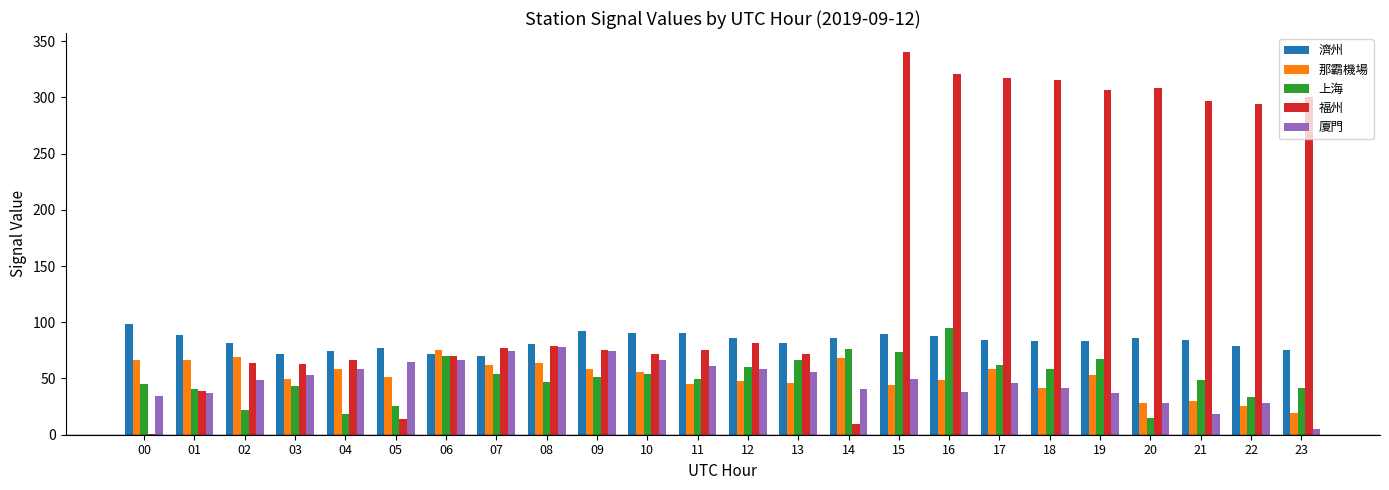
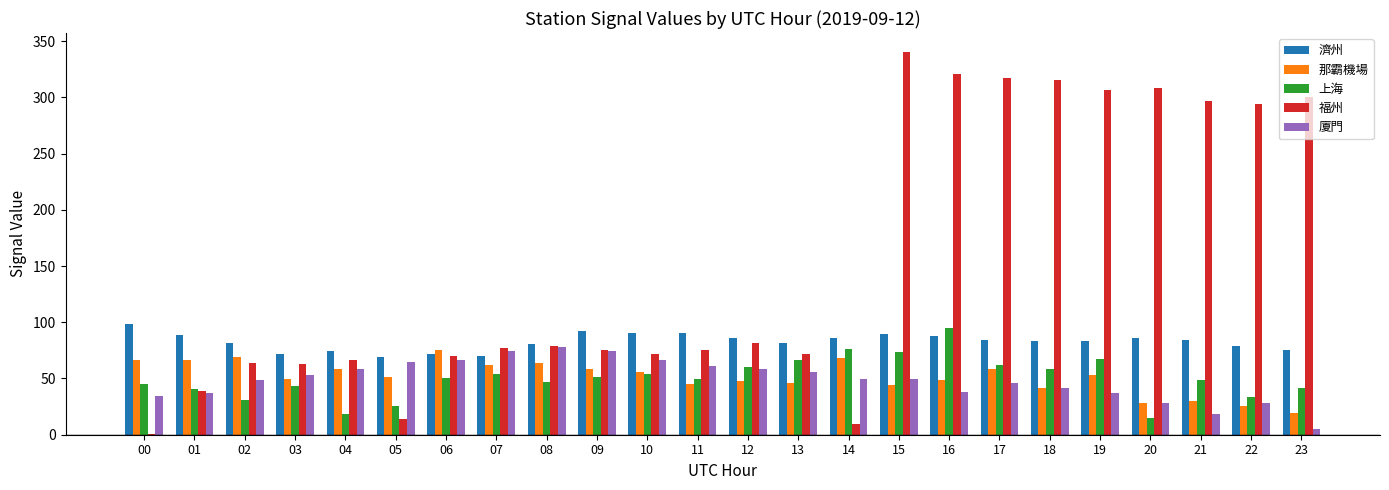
  {
    "濟州": {
      "00": 99,
      "01": 88,
      "02": 81,
      "03": 71,
      "04": 74,
-     "05": 77,
+     "05": 69,
      "06": 71,
      "07": 70,
      "08": 81,
      "09": 92,
      "10": 91,
      "11": 90,
      "12": 86,
      "13": 82,
      "14": 86,
      "15": 89,
      "16": 88,
      "17": 85,
      "18": 84,
      "19": 84,
      "20": 86,
      "21": 84,
      "22": 79,
      "23": 75
    },
    "那霸機場": {
      "00": 66,
      "01": 66,
      "02": 69,
      "03": 50,
      "04": 59,
      "05": 52,
      "06": 75,
      "07": 62,
      "08": 64,
      "09": 59,
      "10": 56,
      "11": 45,
      "12": 48,
      "13": 46,
      "14": 68,
      "15": 44,
      "16": 49,
      "17": 59,
      "18": 42,
      "19": 53,
      "20": 28,
      "21": 30,
      "22": 25,
      "23": 19
    },
    "上海": {
      "00": 45,
      "01": 41,
-     "02": 22,
+     "02": 31,
      "03": 43,
      "04": 18,
      "05": 26,
-     "06": 70,
+     "06": 51,
      "07": 54,
      "08": 47,
      "09": 52,
      "10": 54,
      "11": 50,
      "12": 60,
      "13": 66,
      "14": 76,
      "15": 74,
      "16": 95,
      "17": 62,
      "18": 58,
      "19": 67,
      "20": 15,
      "21": 49,
      "22": 34,
      "23": 42
    },
    "福州": {
      "01": 39,
      "02": 63,
      "03": 63,
      "04": 66,
      "05": 14,
      "06": 70,
      "07": 77,
      "08": 79,
      "09": 76,
      "10": 72,
      "11": 76,
      "12": 81,
      "13": 72,
      "14": 10,
      "15": 340,
      "16": 321,
      "17": 317,
      "18": 315,
      "19": 307,
      "20": 308,
      "21": 297,
      "22": 294
    },
    "廈門": {
      "00": 35,
      "01": 37,
      "02": 49,
      "03": 53,
      "04": 58,
      "05": 65,
      "06": 66,
      "07": 74,
      "08": 78,
      "09": 74,
      "10": 67,
      "11": 61,
      "12": 59,
      "13": 56,
-     "14": 40,
+     "14": 50,
      "15": 49,
      "16": 38,
      "17": 46,
      "18": 41,
      "19": 37,
      "20": 28,
      "21": 19,
      "22": 28,
      "23": 5
    }
  }
